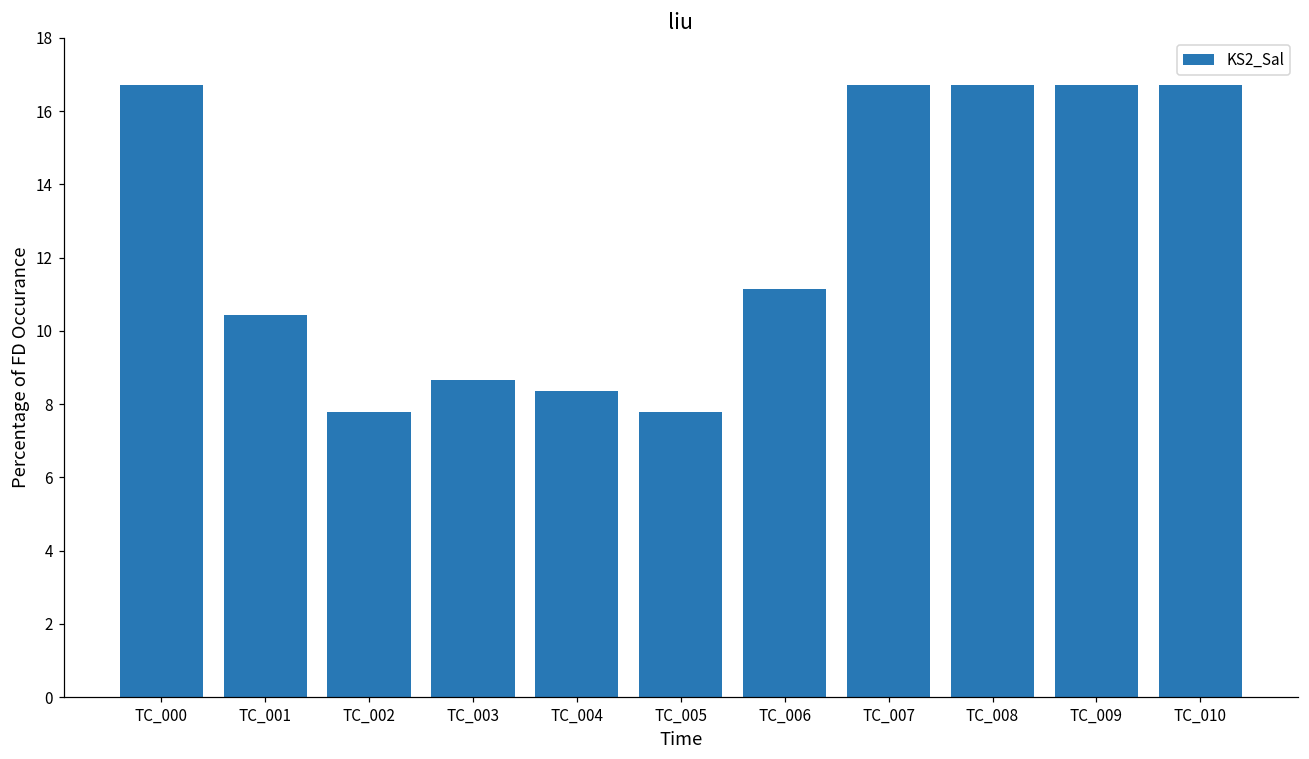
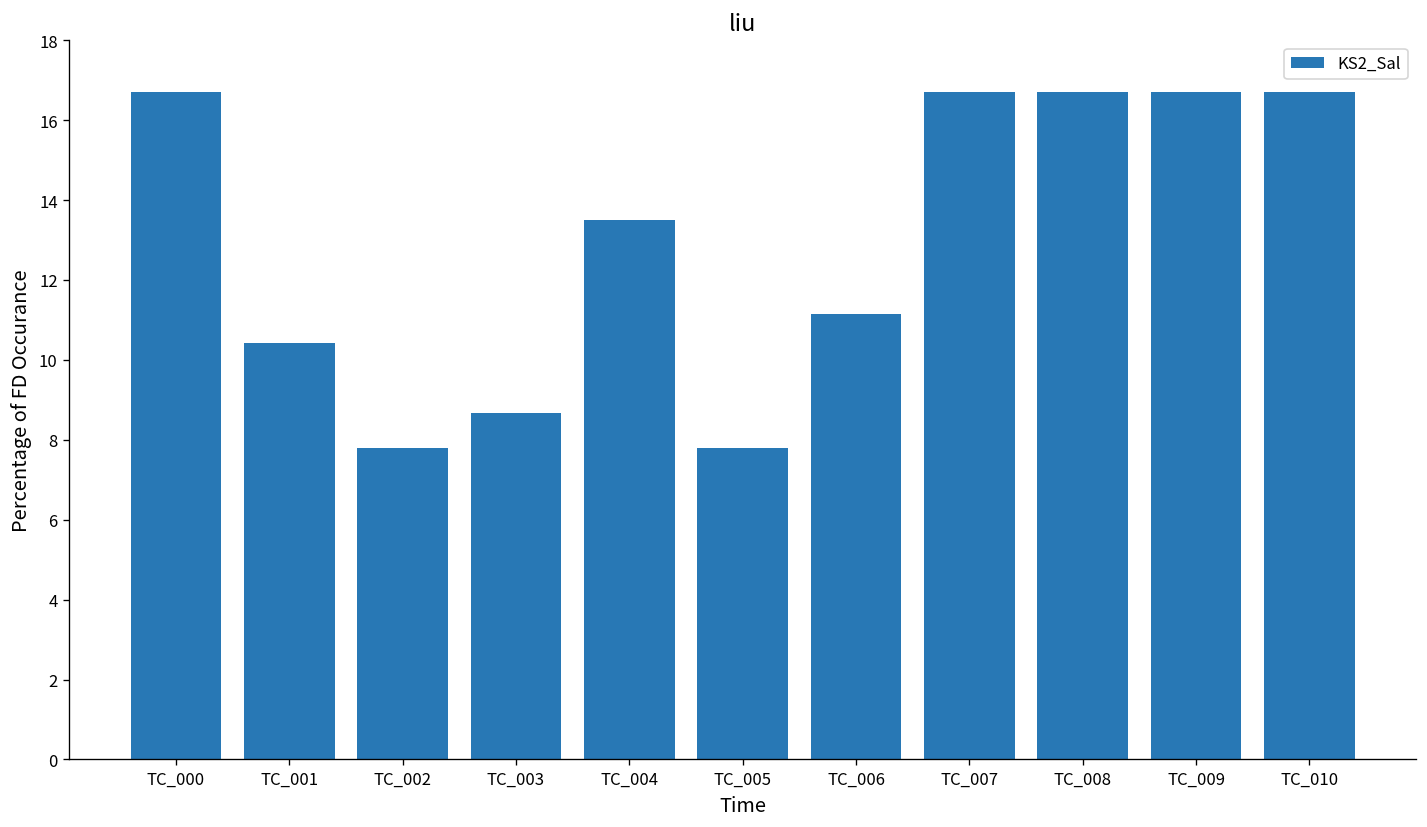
  {
    "TC_000": 16.7,
    "TC_001": 10.4,
    "TC_002": 7.8,
    "TC_003": 8.7,
-   "TC_004": 8.4,
+   "TC_004": 13.5,
    "TC_005": 7.8,
    "TC_006": 11.2,
    "TC_007": 16.7,
    "TC_008": 16.7,
    "TC_009": 16.7,
    "TC_010": 16.7
  }
